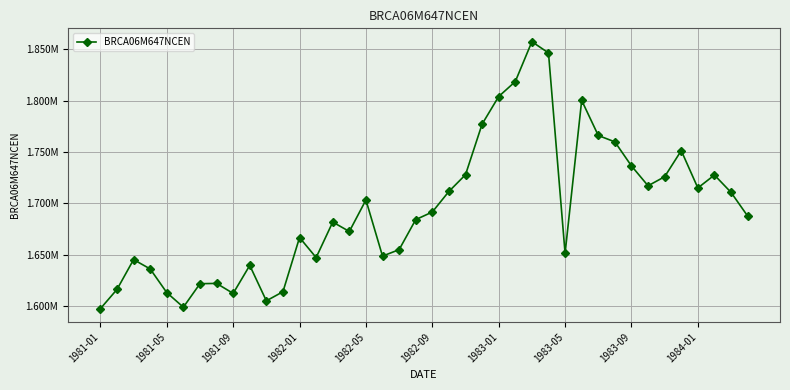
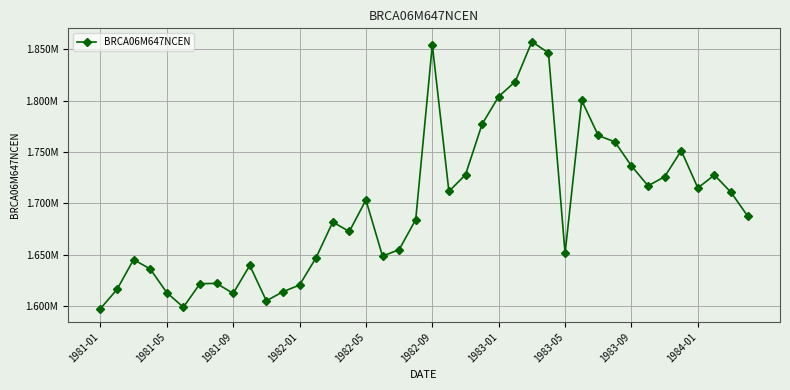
  {
    "1981-01": 1597000,
    "1981-05": 1613000,
    "1981-09": 1612000,
-   "1982-01": 1667000,
+   "1982-01": 1620000,
    "1982-05": 1703000,
-   "1982-09": 1691000,
+   "1982-09": 1854000,
    "1983-01": 1804000,
    "1983-05": 1651000,
    "1983-09": 1736000,
    "1984-01": 1715000
  }
